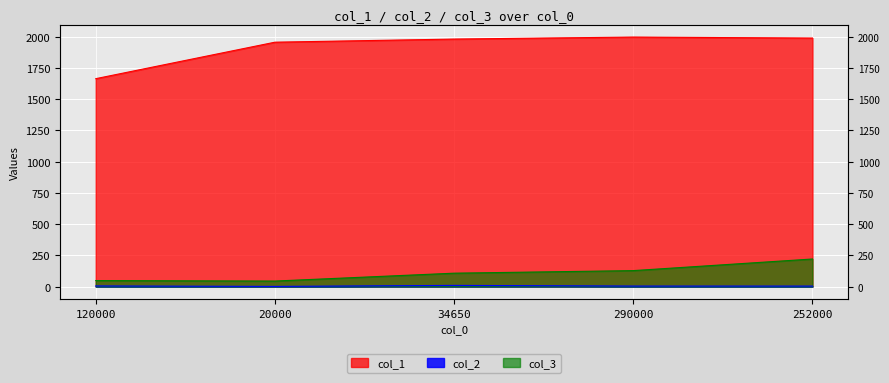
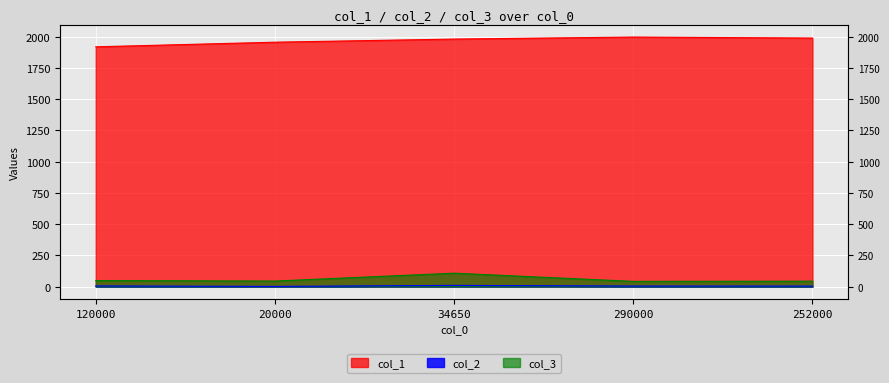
  {
    "col_1": {
-     "120000": 1660,
+     "120000": 1920,
      "20000": 1960,
      "34650": 1980,
      "290000": 2000,
      "252000": 1990
    },
    "col_2": {
      "120000": 10,
      "20000": 0,
      "34650": 10,
      "290000": 0,
      "252000": 0
    },
    "col_3": {
      "120000": 50,
      "20000": 40,
      "34650": 110,
-     "290000": 130,
-     "252000": 220
+     "290000": 40,
+     "252000": 40
    }
  }
